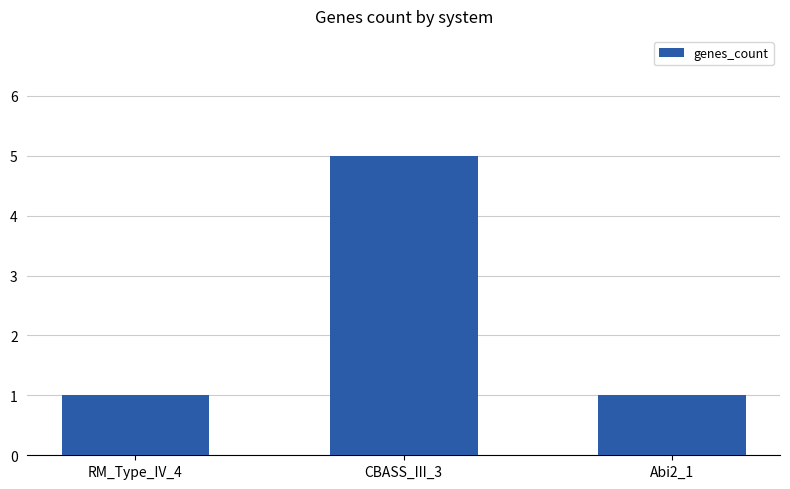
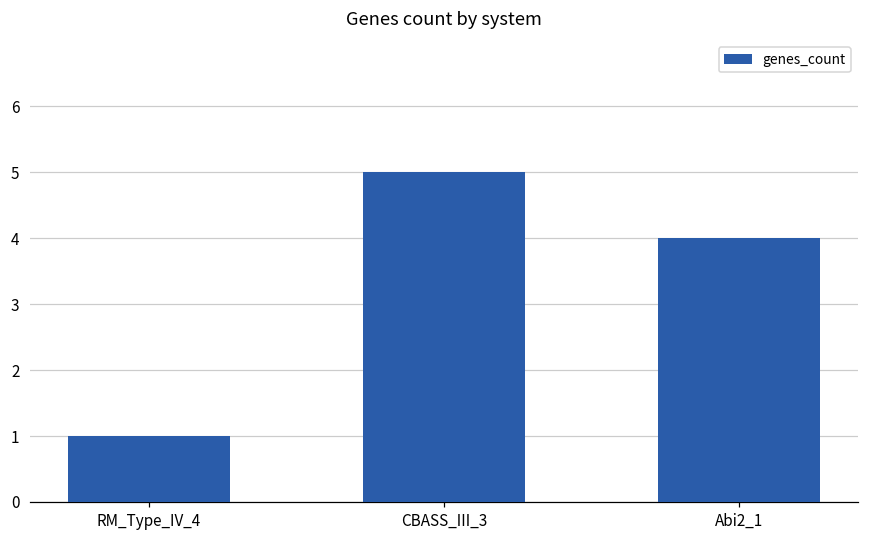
  {
    "RM_Type_IV_4": 1,
    "CBASS_III_3": 5,
-   "Abi2_1": 1
+   "Abi2_1": 4
  }
